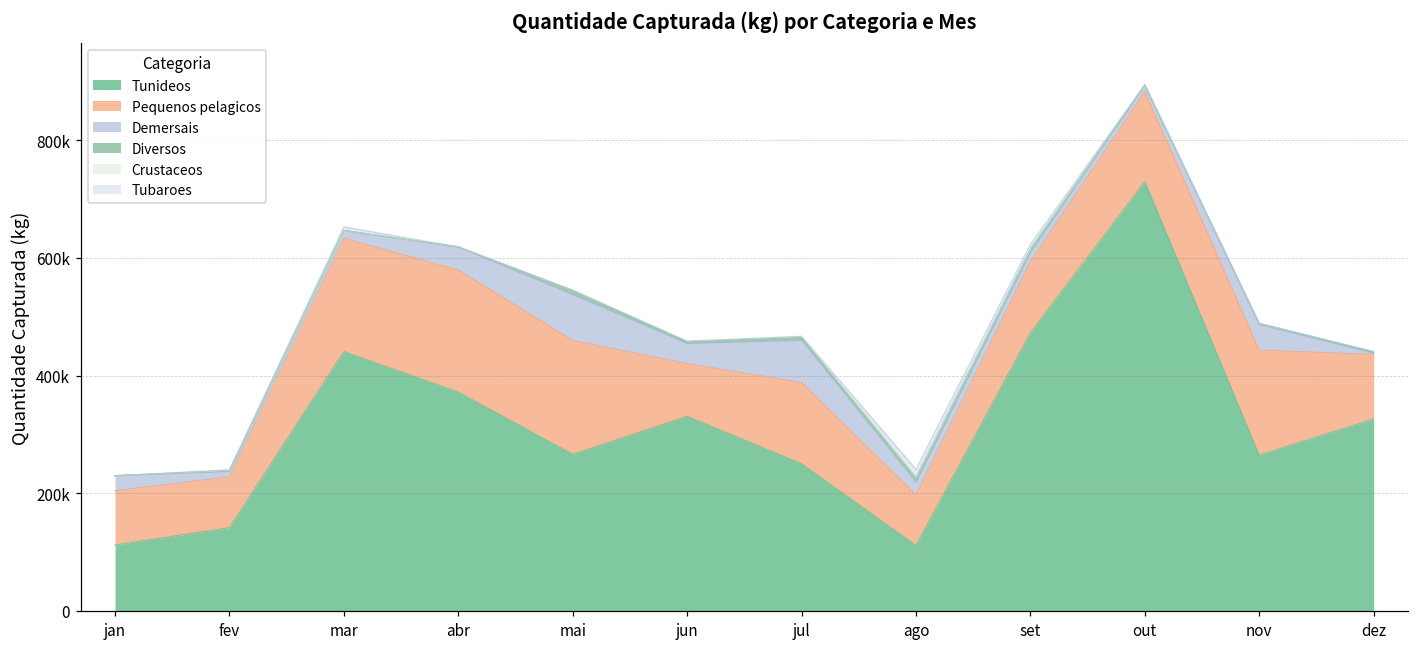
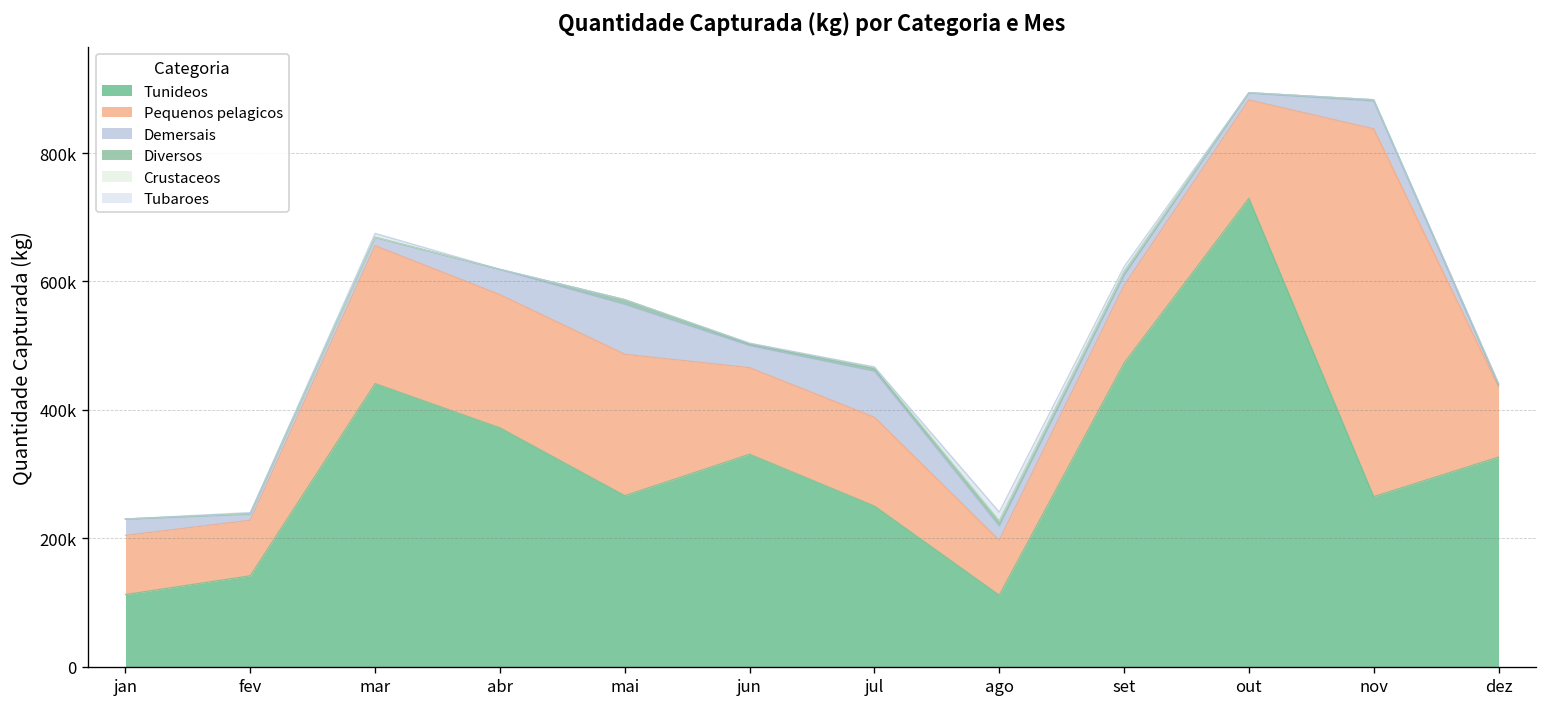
  {
    "Pequenos pelagicos": {
      "jan": 90000,
      "fev": 90000,
-     "mar": 190000,
+     "mar": 210000,
      "abr": 210000,
-     "mai": 190000,
-     "jun": 90000,
+     "mai": 220000,
+     "jun": 130000,
      "jul": 140000,
      "ago": 90000,
      "set": 120000,
      "out": 150000,
-     "nov": 180000
+     "nov": 570000
    }
  }
